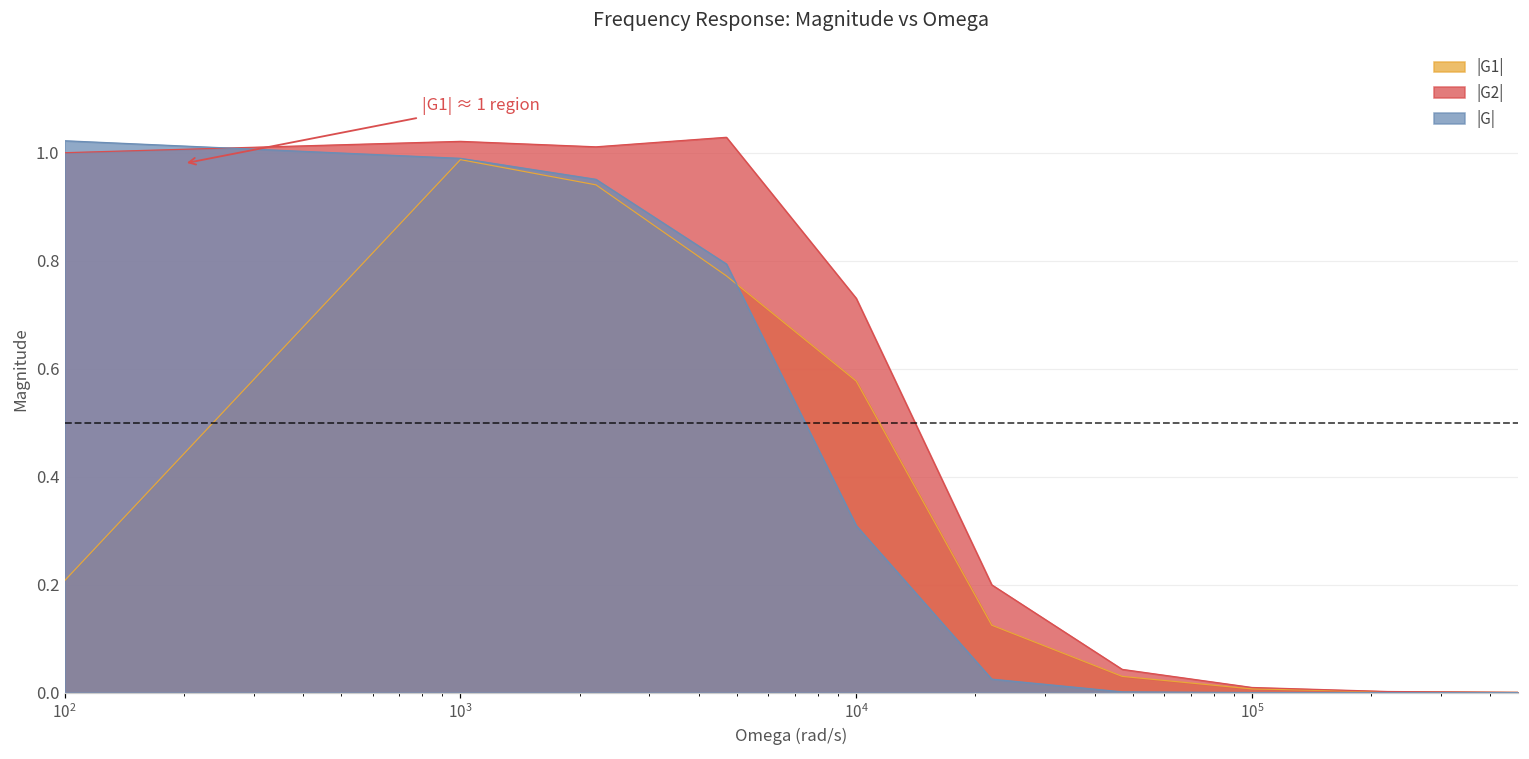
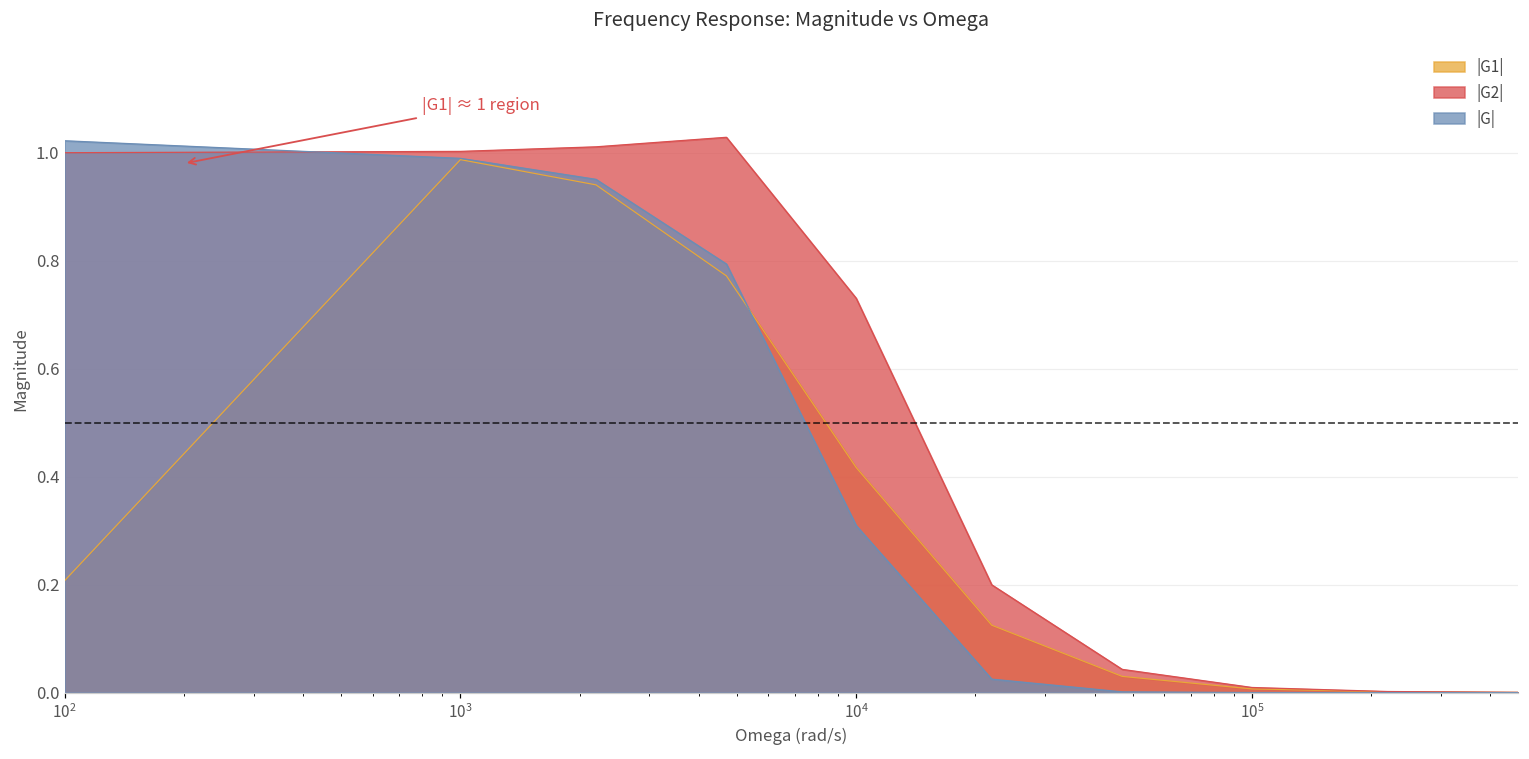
  {
    "|G1|": {
      "10^2": 0.21,
-     "10^4": 0.58
+     "10^4": 0.42
    },
    "|G2|": {
      "10^2": 1.00,
-     "10^3": 1.02,
+     "10^3": 1.00,
      "10^4": 0.73
    },
    "|G|": {
      "10^2": 1.02,
      "10^4": 0.31,
      "10^5": 0.00
    }
  }
